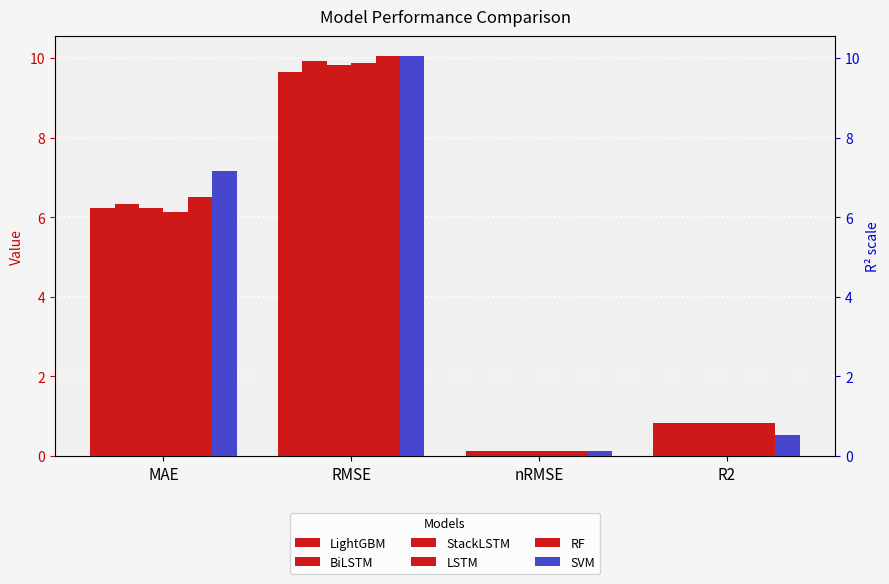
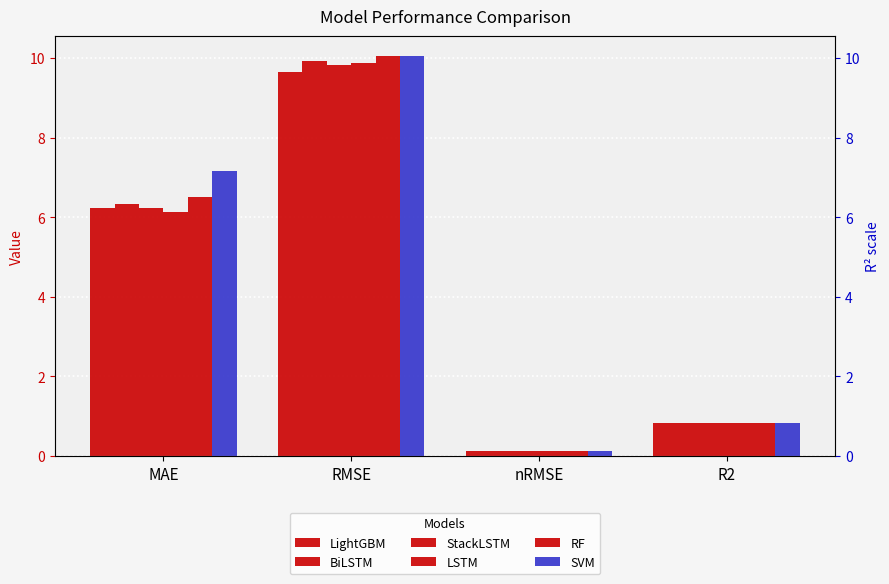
  {
    "SVM": {
      "MAE": 7.2,
      "RMSE": 10.0,
      "nRMSE": 0.1,
-     "R2": 0.5
+     "R2": 0.8
    }
  }
